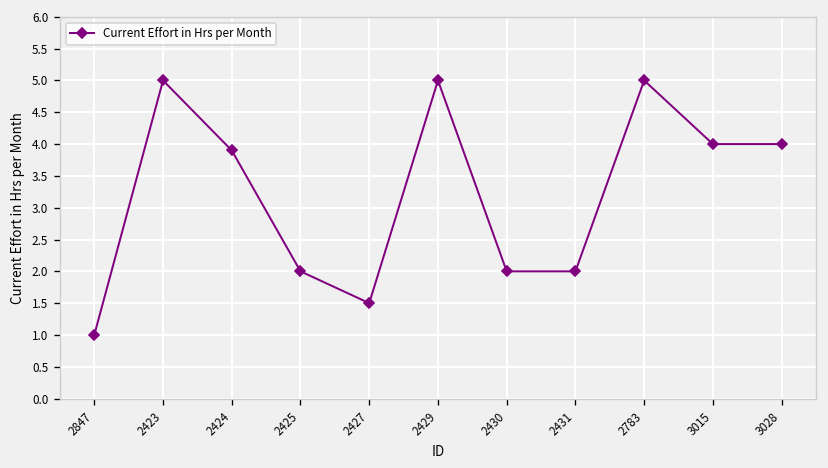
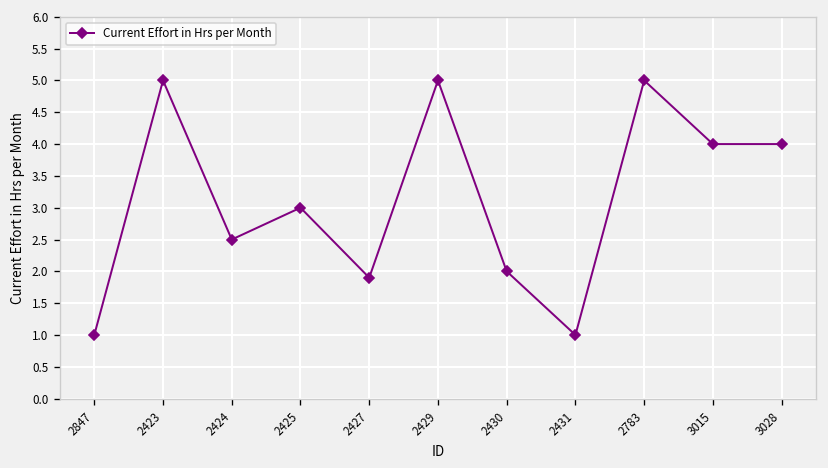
  {
    "2847": 1.0,
    "2423": 5.0,
-   "2424": 3.9,
-   "2425": 2,
-   "2427": 1.5,
+   "2424": 2.5,
+   "2425": 3,
+   "2427": 1.9,
    "2429": 5.0,
    "2430": 2.0,
-   "2431": 2,
+   "2431": 1,
    "2783": 5.0,
    "3015": 4.0,
    "3028": 4.0
  }
